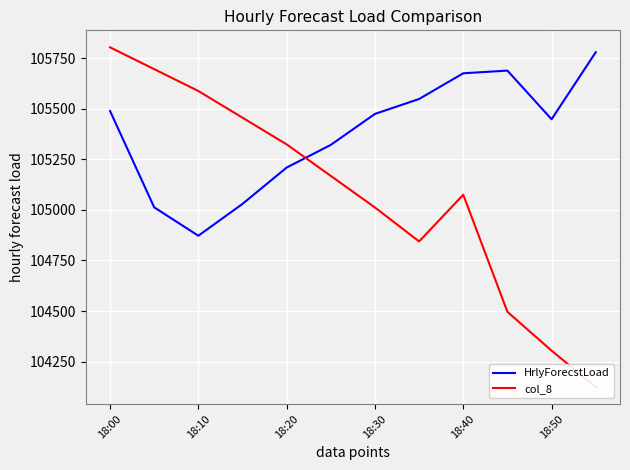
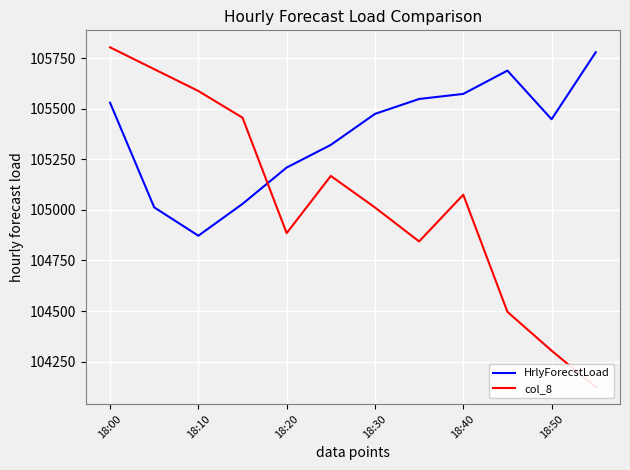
  {
    "HrlyForecstLoad": {
-     "18:00": 105490,
+     "18:00": 105530,
      "18:10": 104870,
      "18:20": 105210,
      "18:30": 105470,
-     "18:40": 105680,
+     "18:40": 105570,
      "18:50": 105450
    },
    "col_8": {
      "18:00": 105800,
      "18:10": 105590,
-     "18:20": 105320,
+     "18:20": 104890,
      "18:30": 105010,
      "18:40": 105080,
      "18:50": 104300
    }
  }
